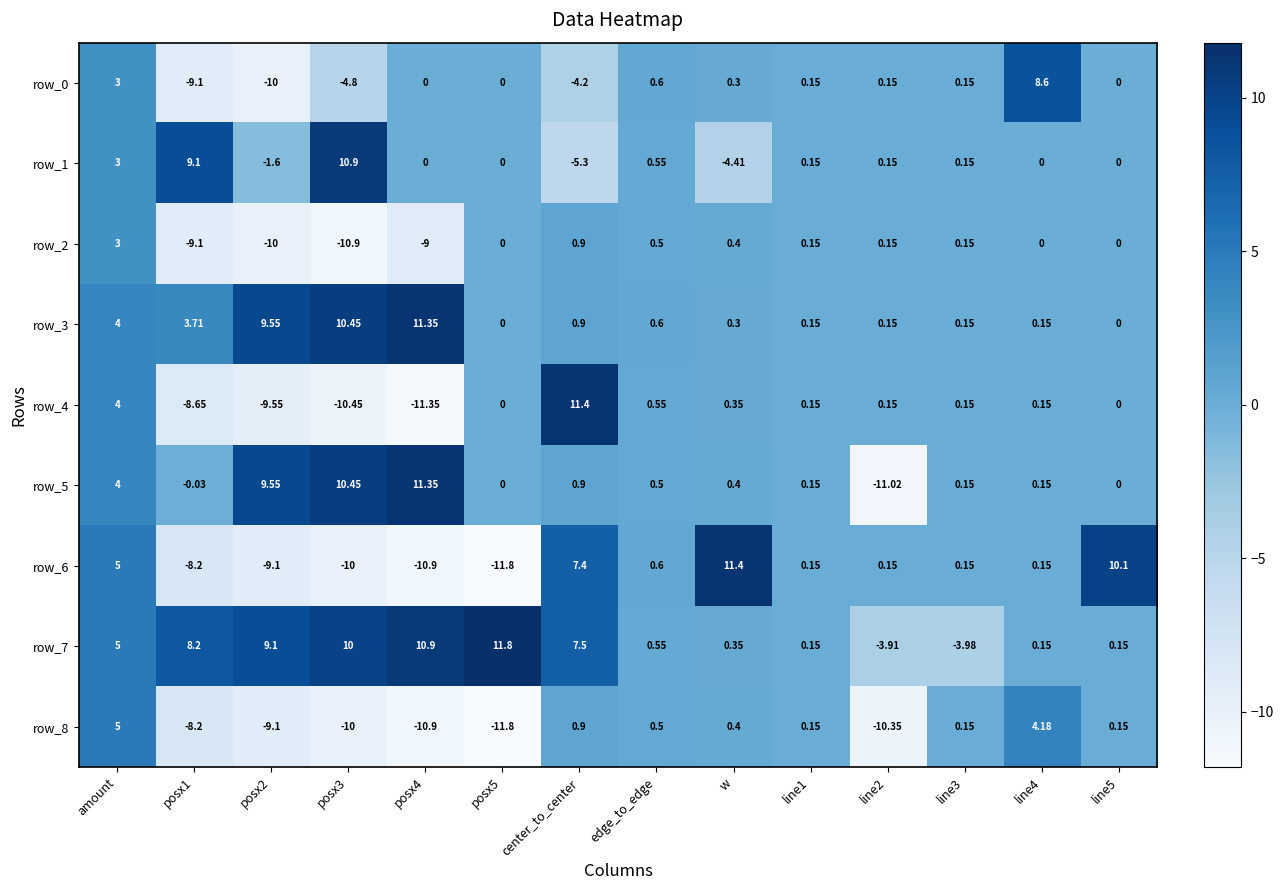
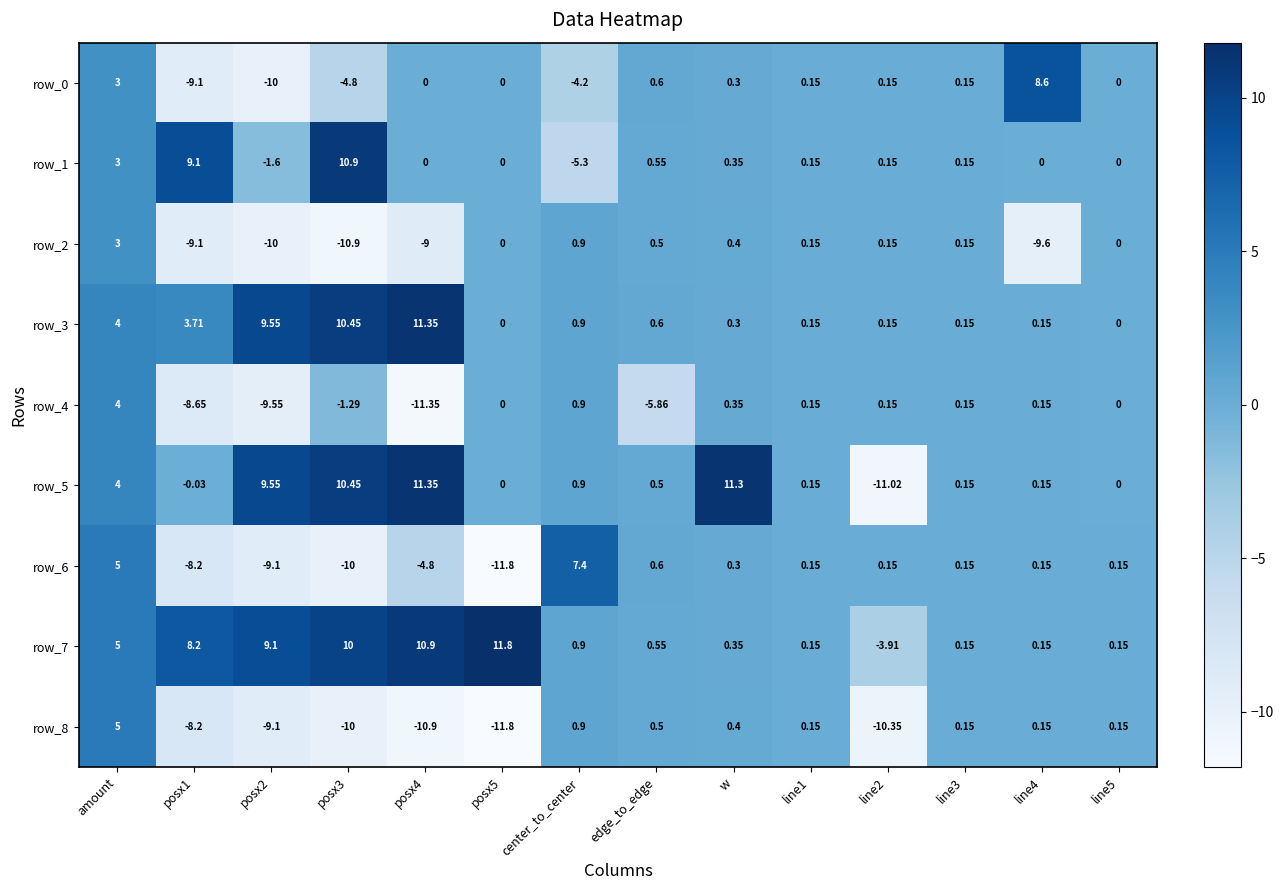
  {
    "row_0": {
      "amount": 3,
      "posx1": -9.1,
      "posx2": -10,
      "posx3": -4.8,
      "posx4": 0,
      "posx5": 0,
      "center_to_center": -4.2,
      "edge_to_edge": 0.6,
      "w": 0.3,
      "line1": 0.15,
      "line2": 0.15,
      "line3": 0.15,
      "line4": 8.6,
      "line5": 0
    },
    "row_1": {
      "amount": 3,
      "posx1": 9.1,
      "posx2": -1.6,
      "posx3": 10.9,
      "posx4": 0,
      "posx5": 0,
      "center_to_center": -5.3,
      "edge_to_edge": 0.55,
-     "w": -4.41,
+     "w": 0.35,
      "line1": 0.15,
      "line2": 0.15,
      "line3": 0.15,
      "line4": 0,
      "line5": 0
    },
    "row_2": {
      "amount": 3,
      "posx1": -9.1,
      "posx2": -10,
      "posx3": -10.9,
      "posx4": -9,
      "posx5": 0,
      "center_to_center": 0.9,
      "edge_to_edge": 0.5,
      "w": 0.4,
      "line1": 0.15,
      "line2": 0.15,
      "line3": 0.15,
-     "line4": 0,
+     "line4": -9.6,
      "line5": 0
    },
    "row_3": {
      "amount": 4,
      "posx1": 3.71,
      "posx2": 9.55,
      "posx3": 10.45,
      "posx4": 11.35,
      "posx5": 0,
      "center_to_center": 0.9,
      "edge_to_edge": 0.6,
      "w": 0.3,
      "line1": 0.15,
      "line2": 0.15,
      "line3": 0.15,
      "line4": 0.15,
      "line5": 0
    },
    "row_4": {
      "amount": 4,
      "posx1": -8.65,
      "posx2": -9.55,
-     "posx3": -10.45,
+     "posx3": -1.29,
      "posx4": -11.35,
      "posx5": 0,
-     "center_to_center": 11.4,
-     "edge_to_edge": 0.55,
+     "center_to_center": 0.9,
+     "edge_to_edge": -5.86,
      "w": 0.35,
      "line1": 0.15,
      "line2": 0.15,
      "line3": 0.15,
      "line4": 0.15,
      "line5": 0
    },
    "row_5": {
      "amount": 4,
      "posx1": -0.03,
      "posx2": 9.55,
      "posx3": 10.45,
      "posx4": 11.35,
      "posx5": 0,
      "center_to_center": 0.9,
      "edge_to_edge": 0.5,
-     "w": 0.4,
+     "w": 11.3,
      "line1": 0.15,
      "line2": -11.02,
      "line3": 0.15,
      "line4": 0.15,
      "line5": 0
    },
    "row_6": {
      "amount": 5,
      "posx1": -8.2,
      "posx2": -9.1,
      "posx3": -10,
-     "posx4": -10.9,
+     "posx4": -4.8,
      "posx5": -11.8,
      "center_to_center": 7.4,
      "edge_to_edge": 0.6,
-     "w": 11.4,
+     "w": 0.3,
      "line1": 0.15,
      "line2": 0.15,
      "line3": 0.15,
      "line4": 0.15,
-     "line5": 10.1
+     "line5": 0.15
    },
    "row_7": {
      "amount": 5,
      "posx1": 8.2,
      "posx2": 9.1,
      "posx3": 10,
      "posx4": 10.9,
      "posx5": 11.8,
-     "center_to_center": 7.5,
+     "center_to_center": 0.9,
      "edge_to_edge": 0.55,
      "w": 0.35,
      "line1": 0.15,
      "line2": -3.91,
-     "line3": -3.98,
+     "line3": 0.15,
      "line4": 0.15,
      "line5": 0.15
    },
    "row_8": {
      "amount": 5,
      "posx1": -8.2,
      "posx2": -9.1,
      "posx3": -10,
      "posx4": -10.9,
      "posx5": -11.8,
      "center_to_center": 0.9,
      "edge_to_edge": 0.5,
      "w": 0.4,
      "line1": 0.15,
      "line2": -10.35,
      "line3": 0.15,
-     "line4": 4.18,
+     "line4": 0.15,
      "line5": 0.15
    }
  }
